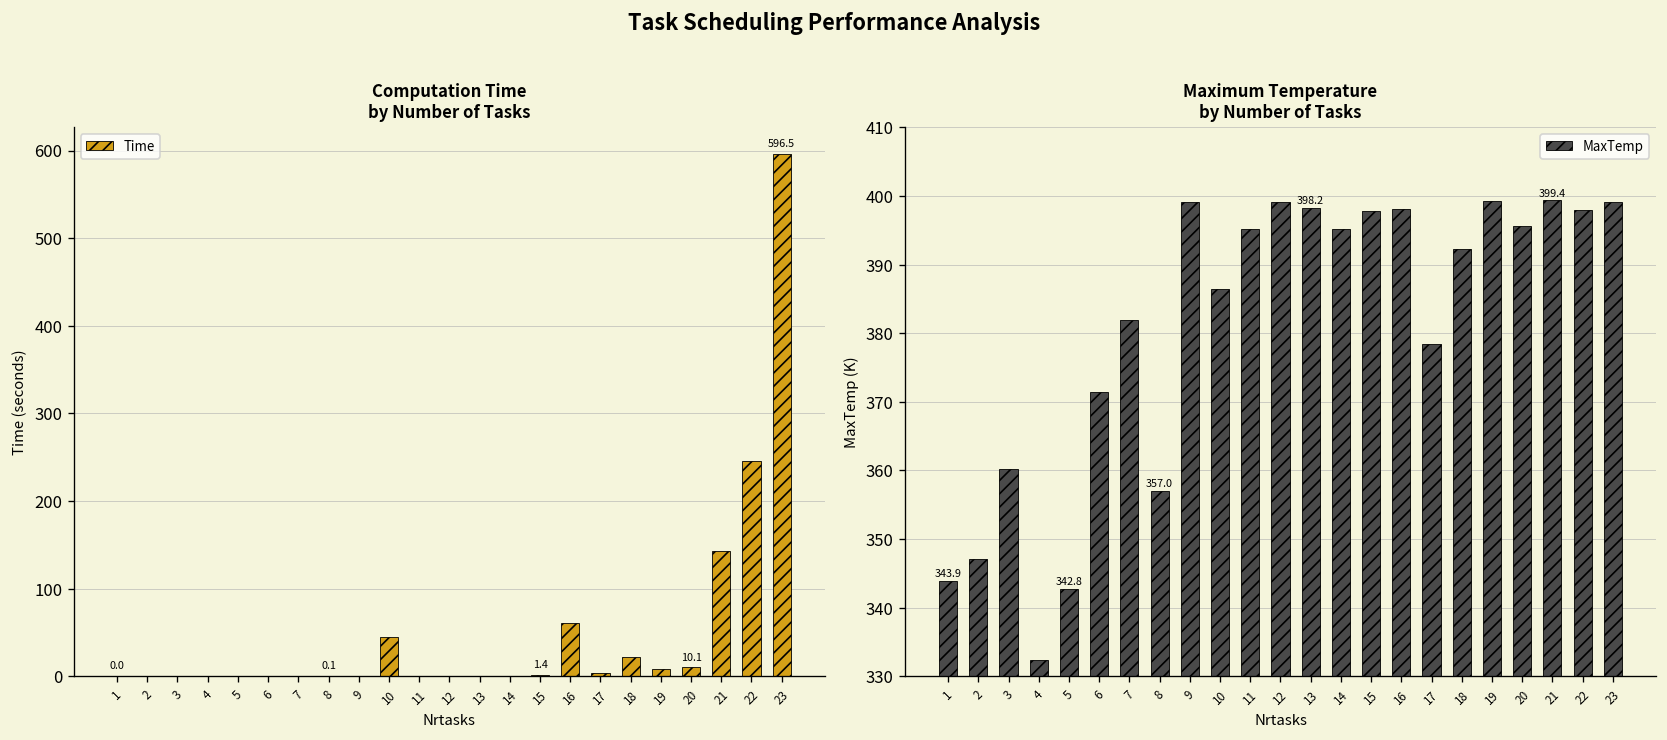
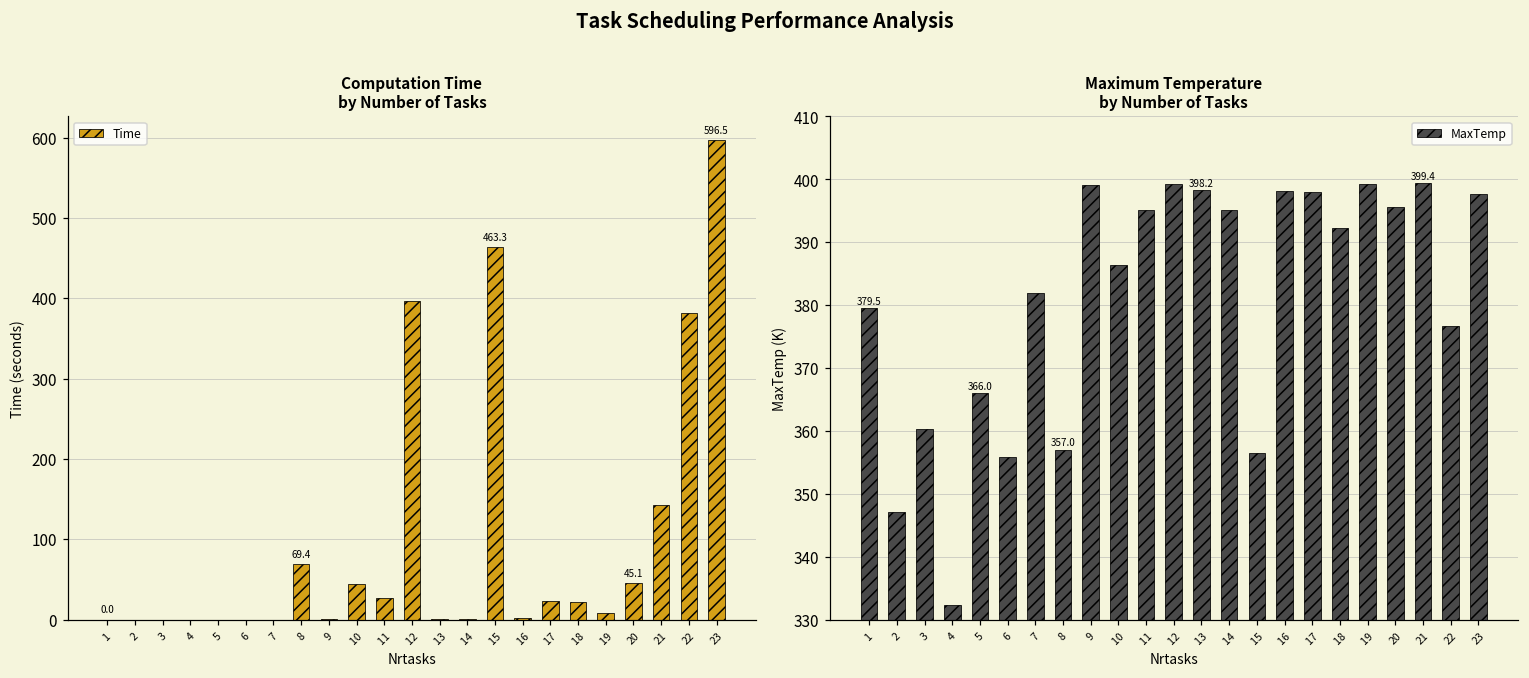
  {
    "Computation Time by Number of Tasks": {
      "1": 0.0,
-     "8": 0.1,
-     "11": 0,
-     "12": 0,
-     "15": 1.4,
-     "16": 60,
-     "17": 0,
-     "20": 10.1,
-     "22": 250,
+     "8": 69.4,
+     "11": 30,
+     "12": 400,
+     "15": 463.3,
+     "16": 0,
+     "17": 20,
+     "20": 45.1,
+     "22": 380,
      "23": 596.5
    },
    "Maximum Temperature by Number of Tasks": {
-     "1": 343.9,
-     "5": 342.8,
-     "6": 371,
+     "1": 379.5,
+     "5": 366.0,
+     "6": 356,
      "8": 357.0,
      "13": 398.2,
-     "15": 398,
-     "17": 378,
+     "15": 356,
+     "17": 398,
      "21": 399.4,
-     "22": 398,
-     "23": 399
+     "22": 377,
+     "23": 398
    }
  }
